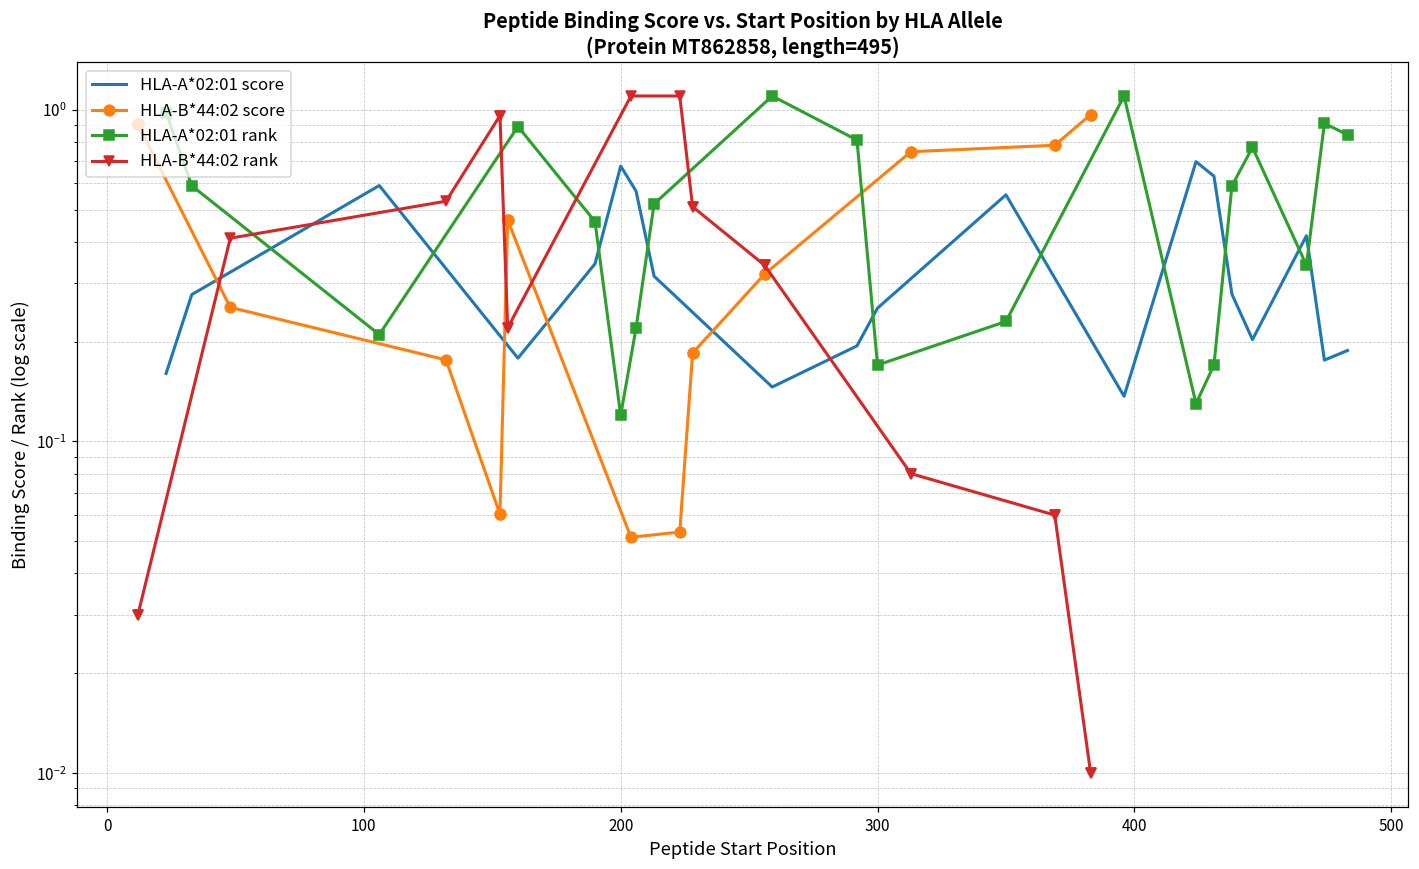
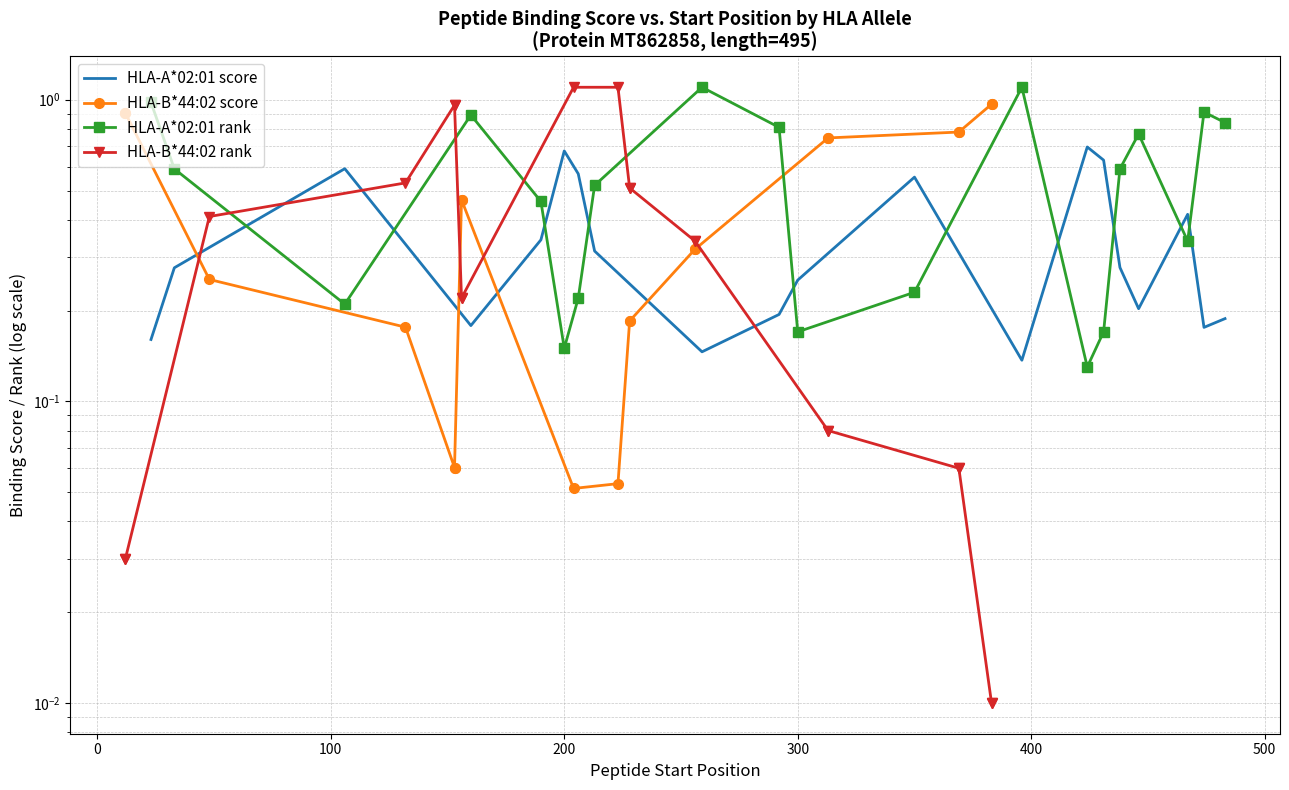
  {
    "HLA-A*02:01 score": {
      "200": 0.68,
      "300": 0.25
    },
    "HLA-A*02:01 rank": {
-     "200": 0.12,
+     "200": 0.15,
      "300": 0.17
    }
  }
